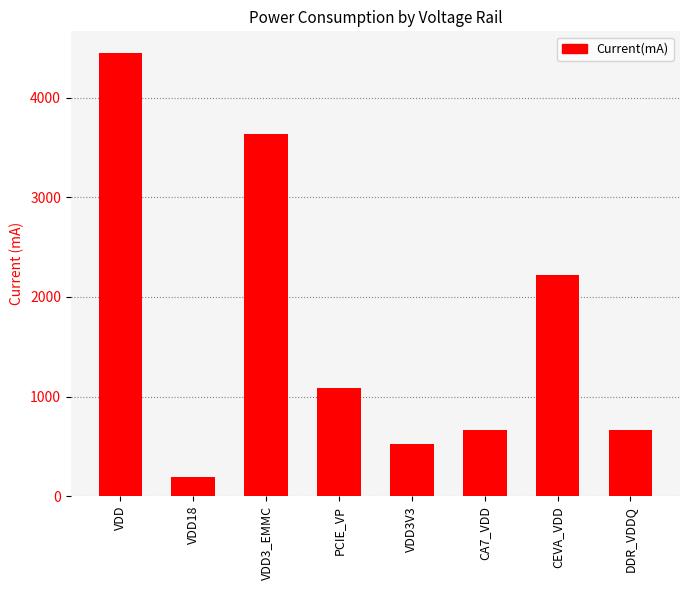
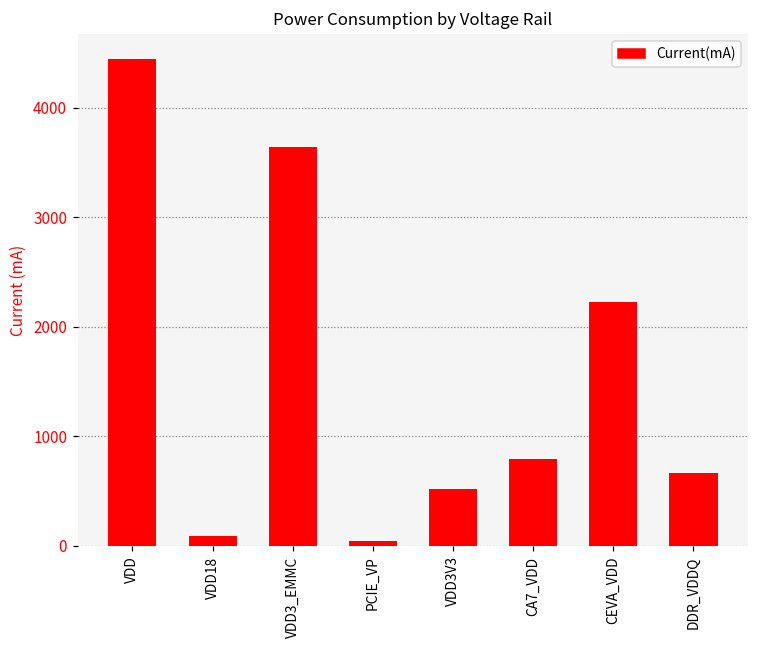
  {
    "VDD": 4400,
-   "VDD18": 200,
+   "VDD18": 100,
    "VDD3_EMMC": 3600,
-   "PCIE_VP": 1100,
+   "PCIE_VP": 0,
    "VDD3V3": 500,
-   "CA7_VDD": 700,
+   "CA7_VDD": 800,
    "CEVA_VDD": 2200,
    "DDR_VDDQ": 700
  }
